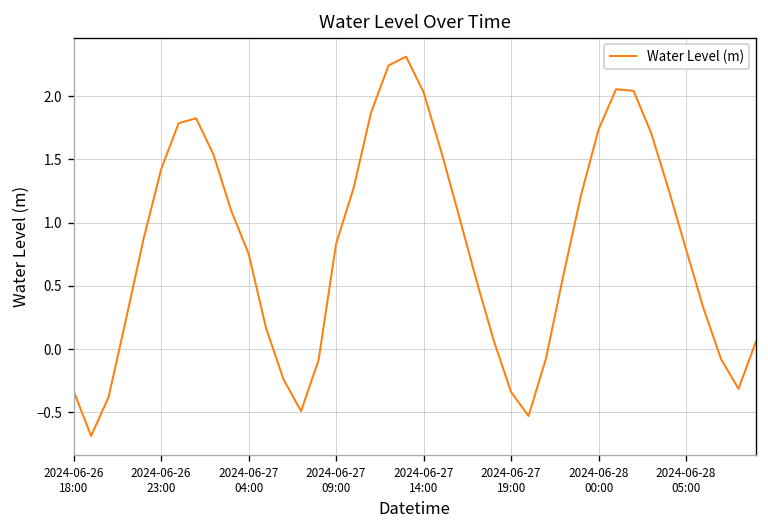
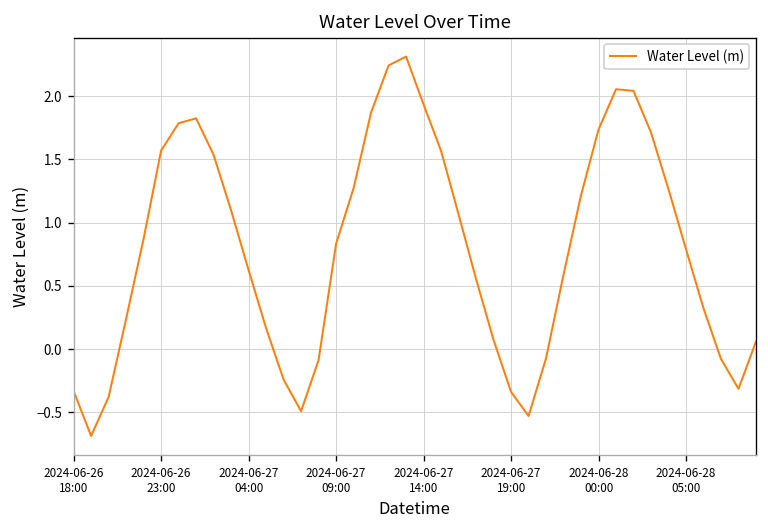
  {
    "2024-06-26 18:00": -0.33,
-   "2024-06-26 23:00": 1.42,
-   "2024-06-27 04:00": 0.75,
+   "2024-06-26 23:00": 1.57,
+   "2024-06-27 04:00": 0.62,
    "2024-06-27 09:00": 0.83,
-   "2024-06-27 14:00": 2.03,
+   "2024-06-27 14:00": 1.93,
    "2024-06-27 19:00": -0.34,
    "2024-06-28 00:00": 1.74,
    "2024-06-28 05:00": 0.79
  }
